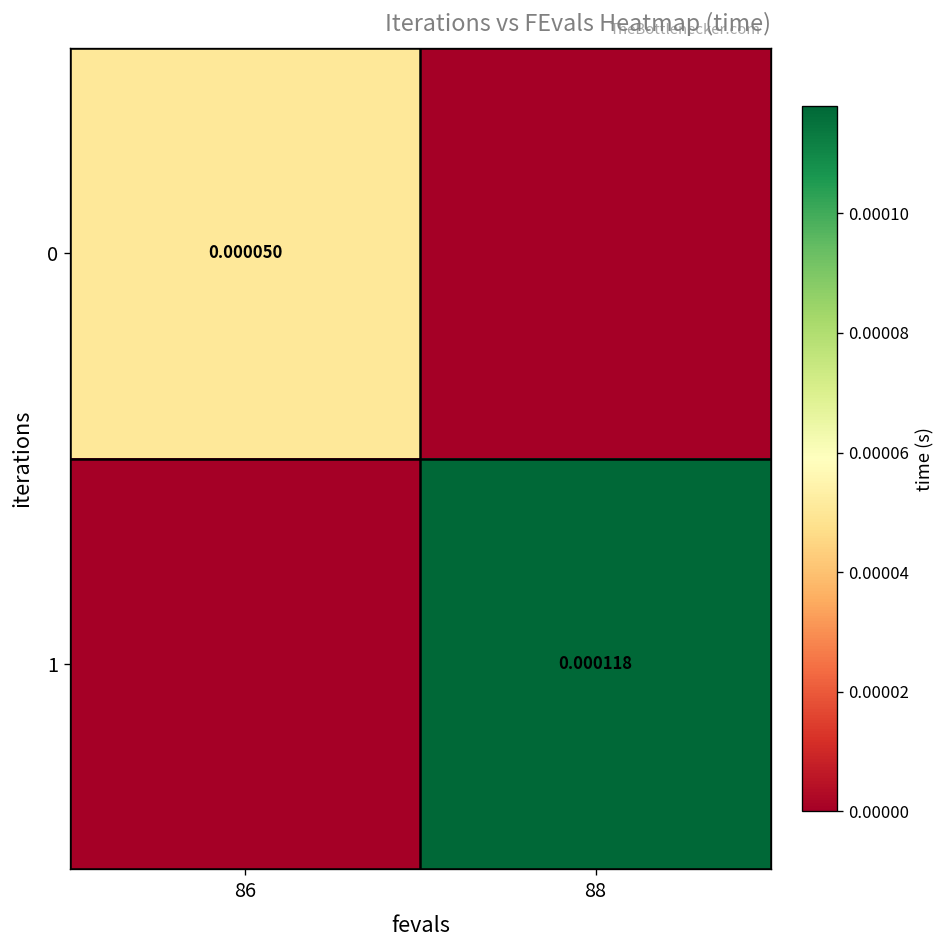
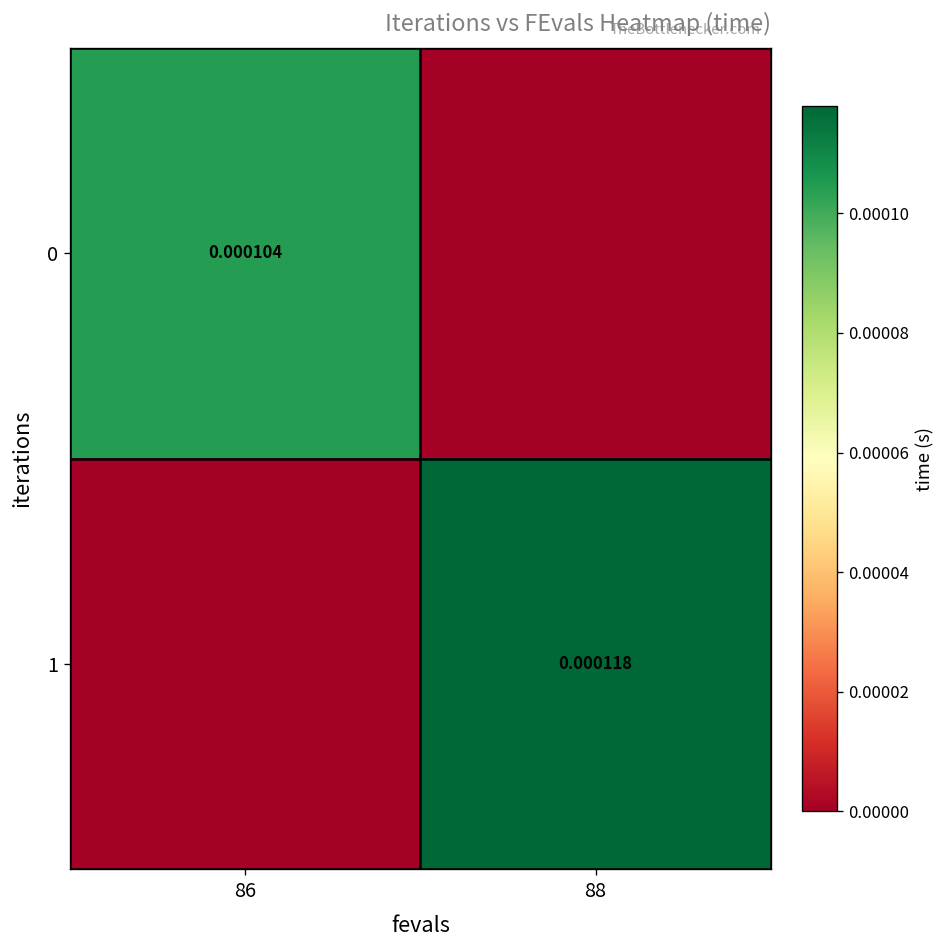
  {
    "0": {
-     "86": 0.000050
+     "86": 0.000104
    },
    "1": {
      "88": 0.000118
    }
  }
